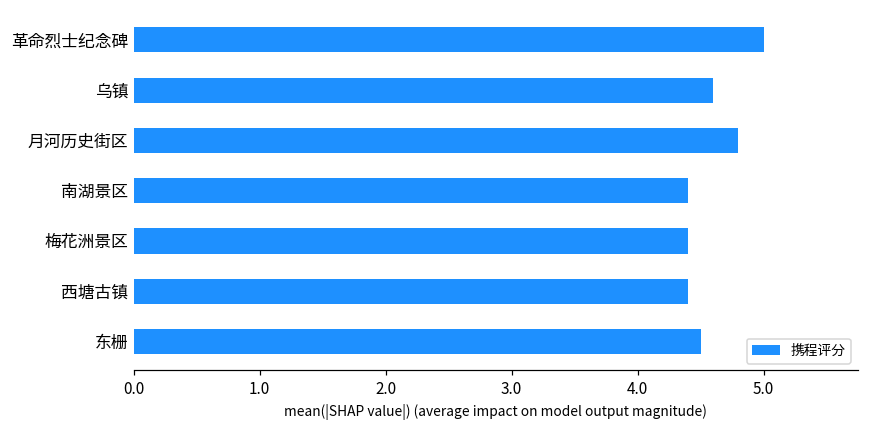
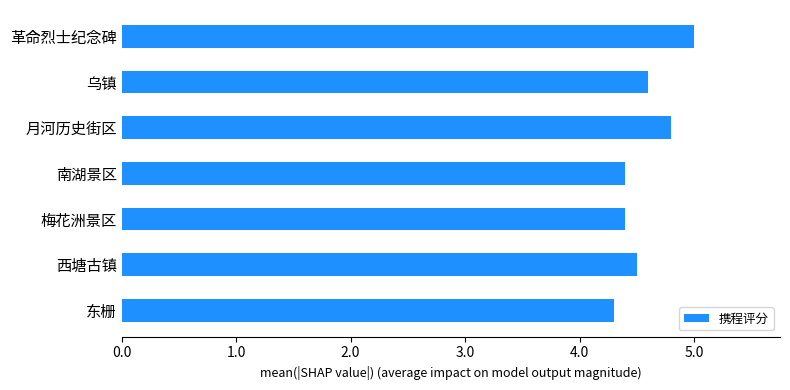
  {
    "革命烈士纪念碑": 5.0,
    "乌镇": 4.6,
    "月河历史街区": 4.8,
    "南湖景区": 4.4,
    "梅花洲景区": 4.4,
-   "西塘古镇": 4.4,
-   "东栅": 4.5
+   "西塘古镇": 4.5,
+   "东栅": 4.3
  }
